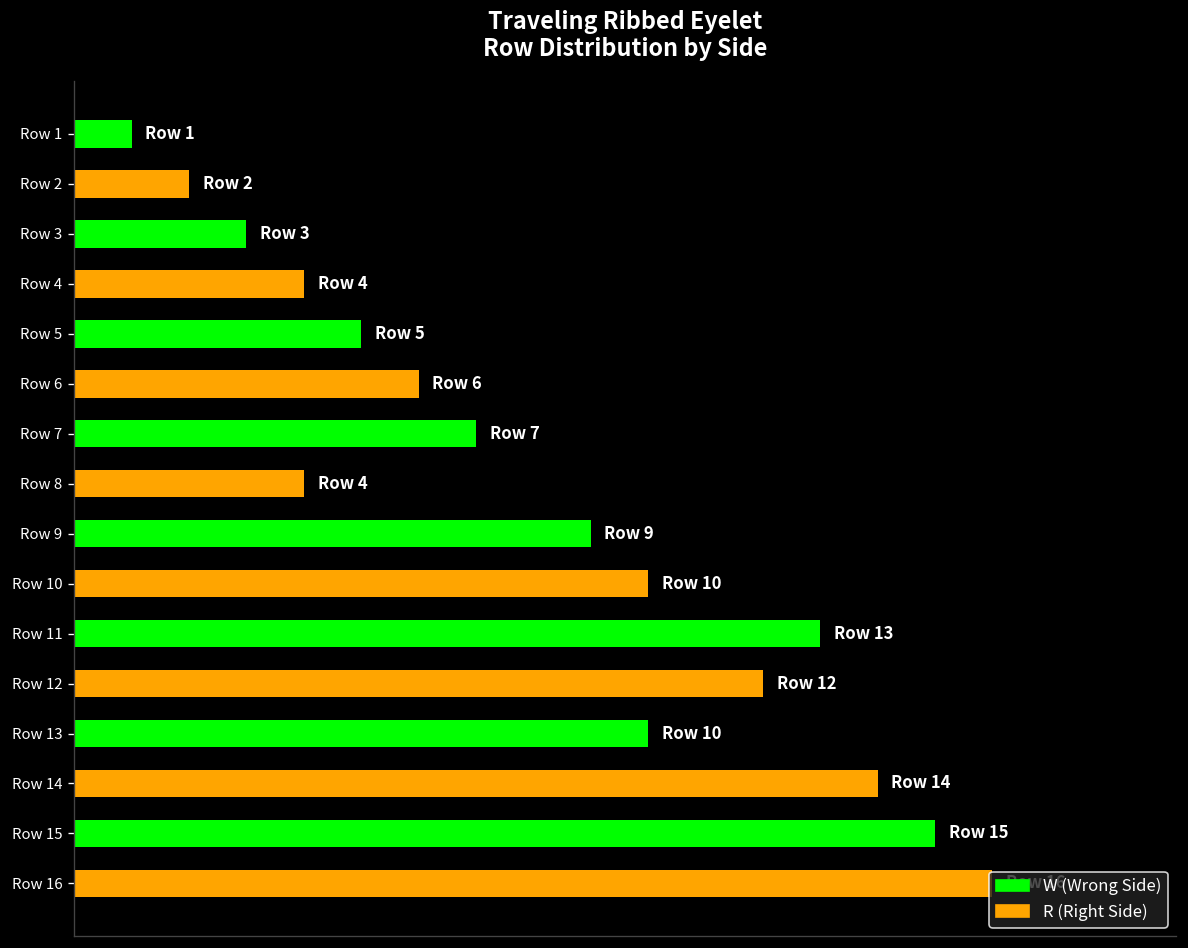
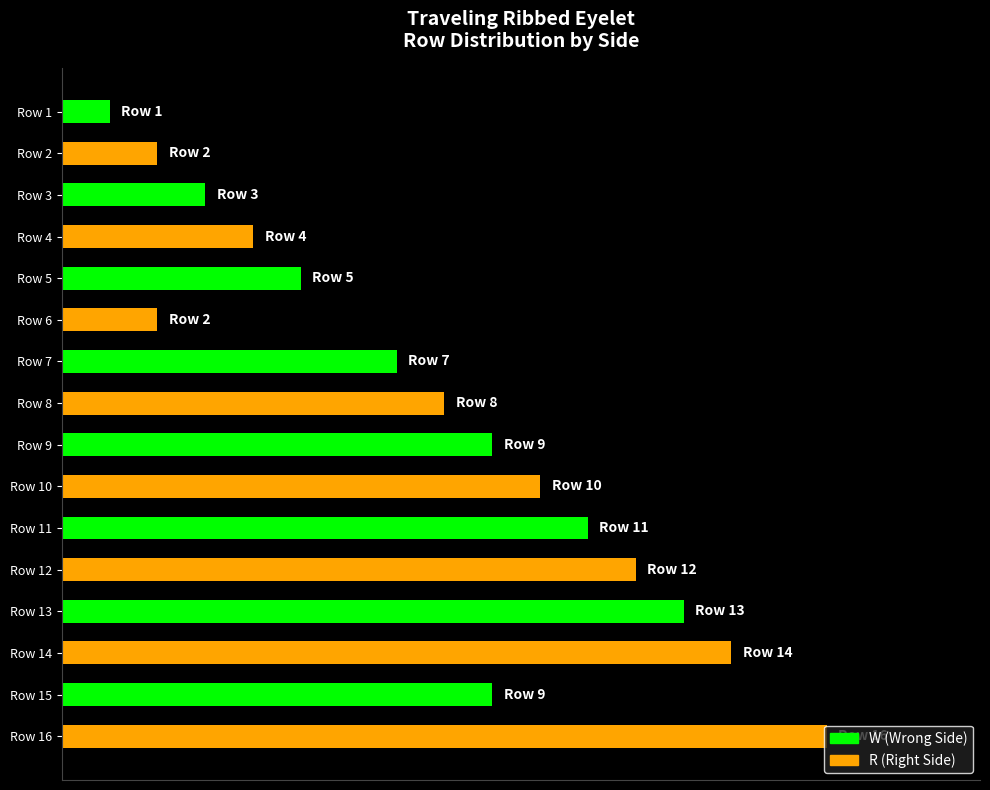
  {
-   "Row 6": 6,
-   "Row 8": 4,
-   "Row 11": 13,
-   "Row 13": 10,
-   "Row 15": 15
+   "Row 6": 2,
+   "Row 8": 8,
+   "Row 11": 11,
+   "Row 13": 13,
+   "Row 15": 9
  }
